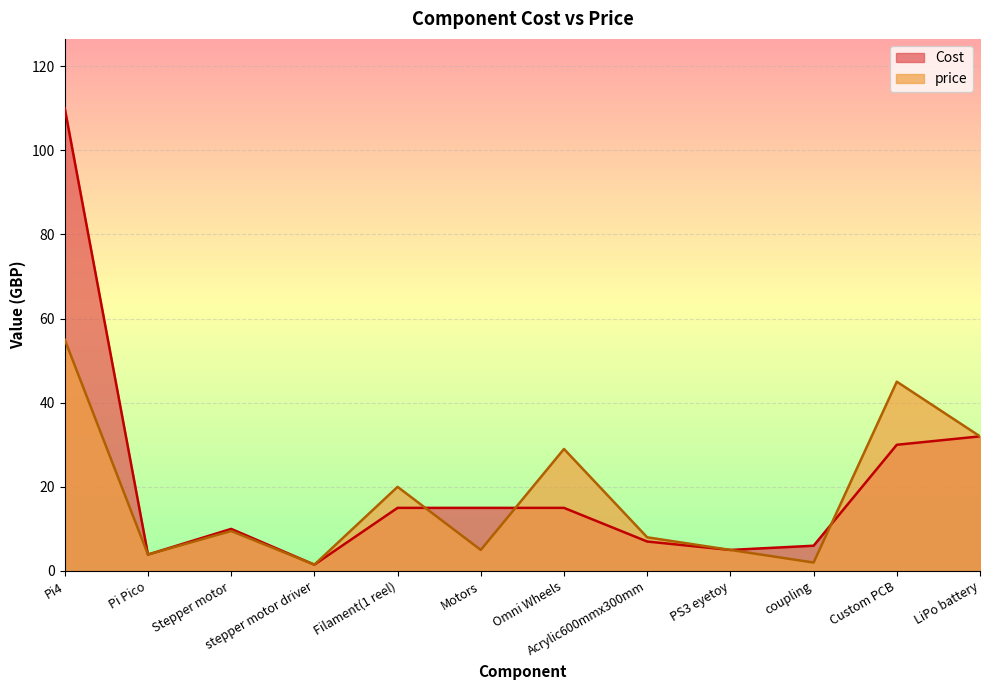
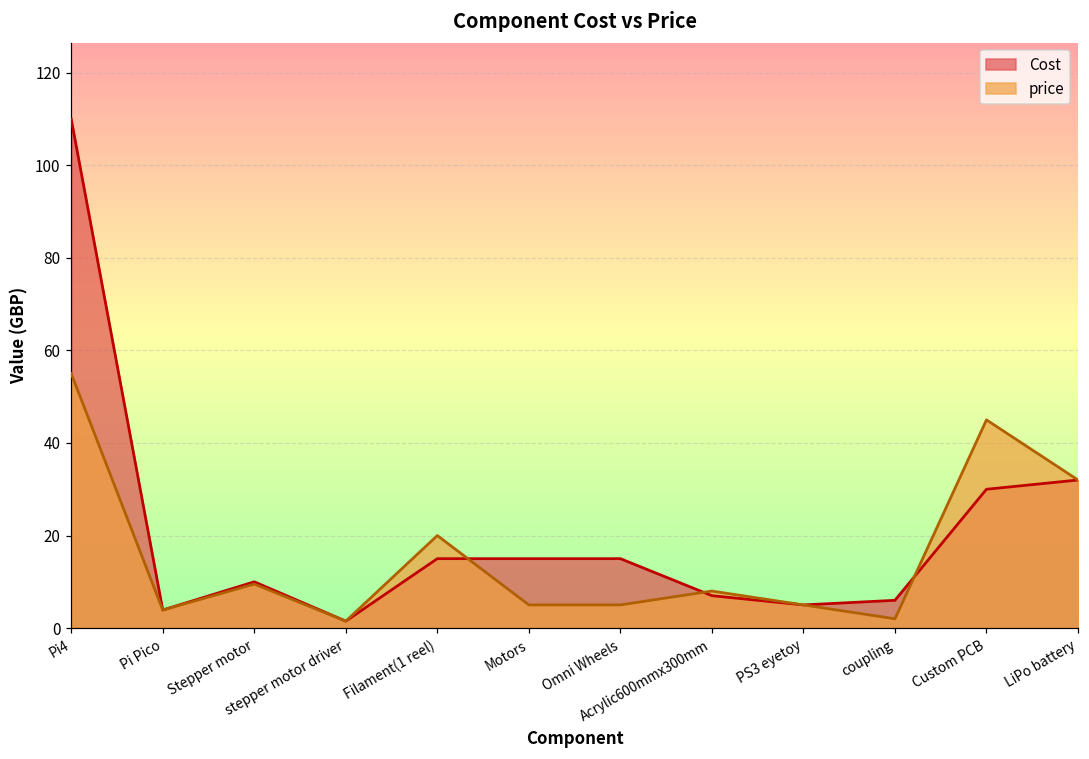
  {
    "Cost": {
      "Pi4": 110,
      "Filament(1 reel)": 15,
      "Motors": 15,
      "Omni Wheels": 15,
      "Acrylic600mmx300mm": 7,
      "coupling": 6,
      "Custom PCB": 30
    },
    "price": {
      "Pi4": 55,
      "Filament(1 reel)": 20,
      "Motors": 5,
-     "Omni Wheels": 29,
+     "Omni Wheels": 5,
      "Acrylic600mmx300mm": 8,
      "coupling": 2,
      "Custom PCB": 45
    }
  }
